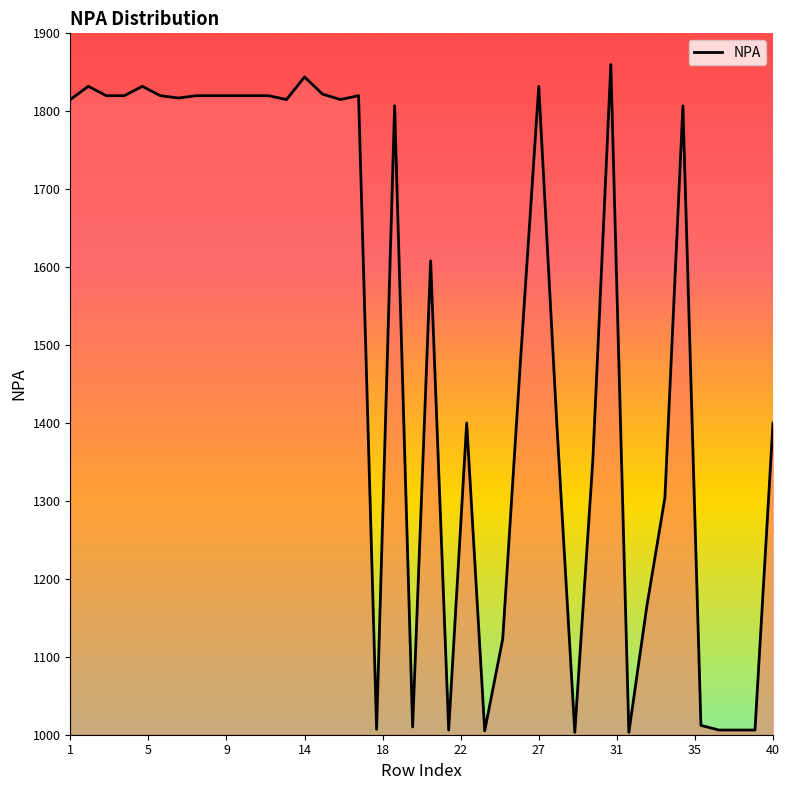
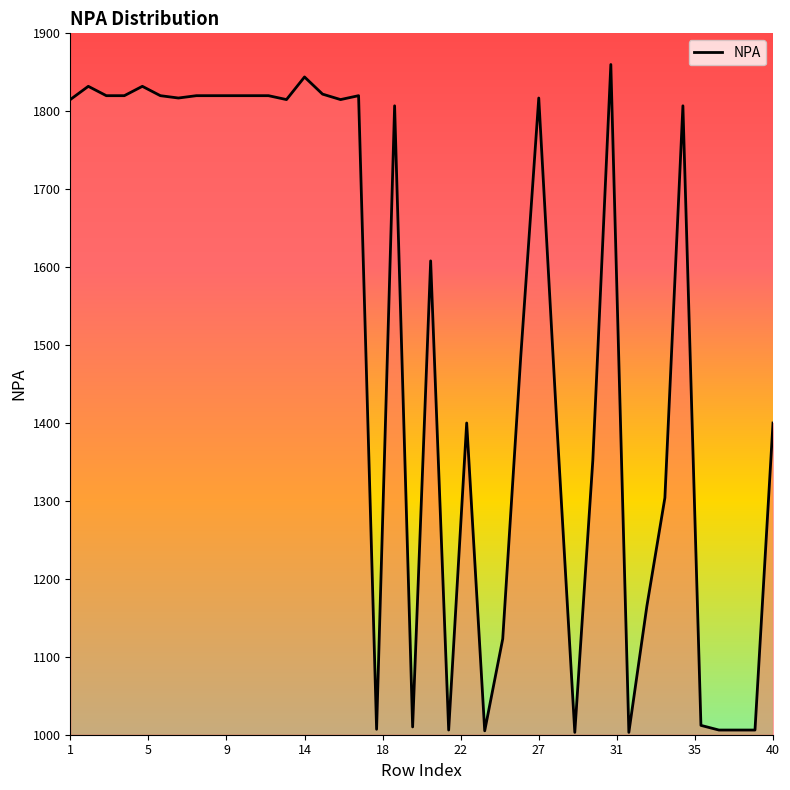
  {
    "1": 1820,
    "14": 1840,
-   "27": 1830,
+   "27": 1820,
    "40": 1400
  }
